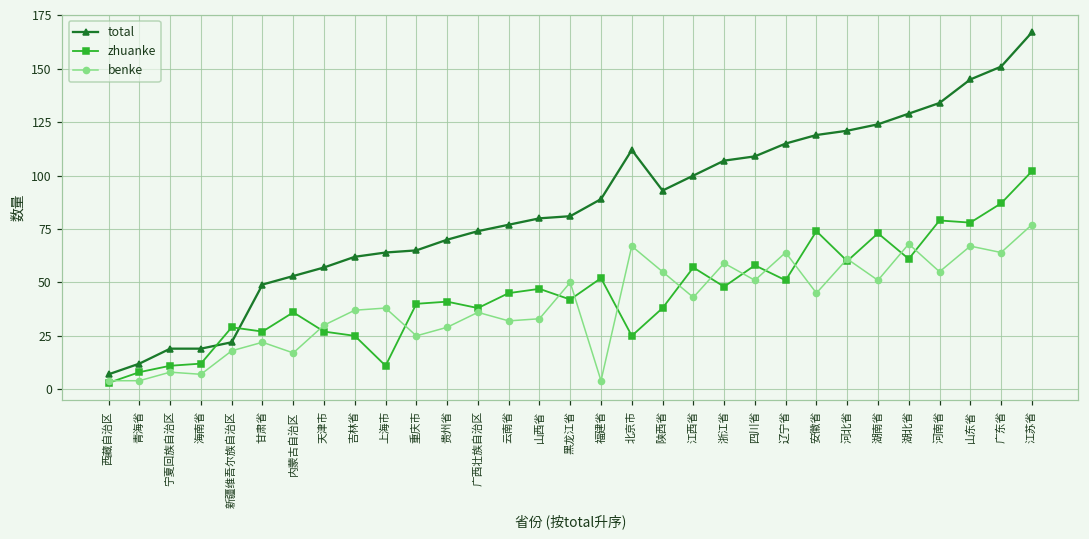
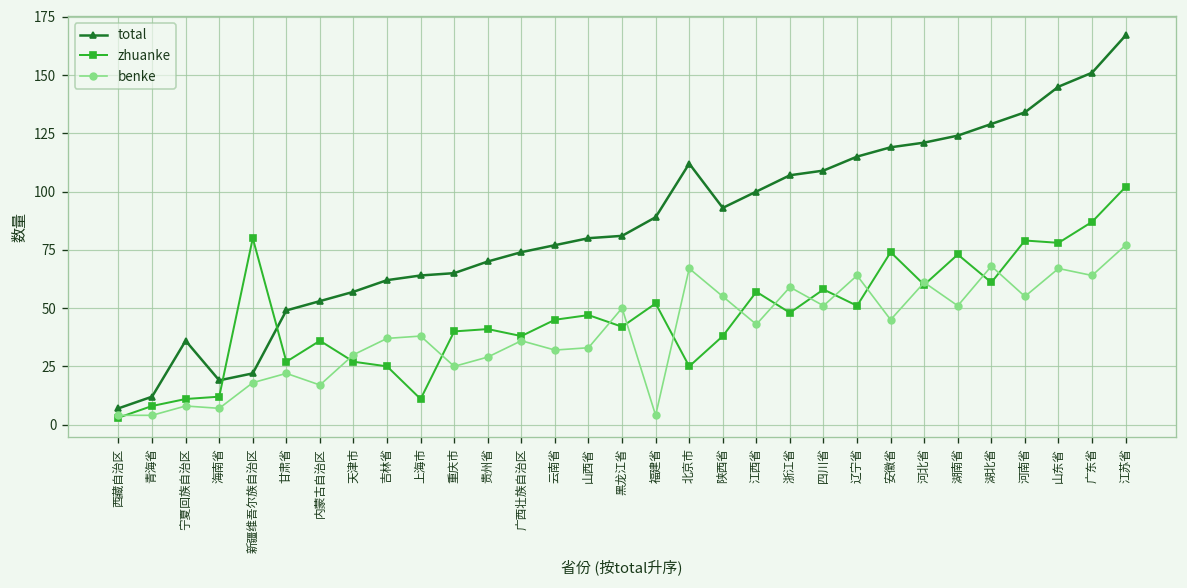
  {
    "total": {
      "西藏自治区": 7,
      "青海省": 12,
-     "宁夏回族自治区": 19,
+     "宁夏回族自治区": 36,
      "海南省": 19,
      "新疆维吾尔族自治区": 22,
      "甘肃省": 49,
      "内蒙古自治区": 53,
      "天津市": 57,
      "吉林省": 62,
      "上海市": 64,
      "重庆市": 65,
      "贵州省": 70,
      "广西壮族自治区": 74,
      "云南省": 77,
      "山西省": 80,
      "黑龙江省": 81,
      "福建省": 89,
      "北京市": 112,
      "陕西省": 93,
      "江西省": 100,
      "浙江省": 107,
      "四川省": 109,
      "辽宁省": 115,
      "安徽省": 119,
      "河北省": 121,
      "湖南省": 124,
      "湖北省": 129,
      "河南省": 134,
      "山东省": 145,
      "广东省": 151,
      "江苏省": 167
    },
    "zhuanke": {
      "青海省": 8,
      "宁夏回族自治区": 11,
      "海南省": 12,
-     "新疆维吾尔族自治区": 29,
+     "新疆维吾尔族自治区": 80,
      "甘肃省": 27,
      "内蒙古自治区": 36,
      "天津市": 27,
      "吉林省": 25,
      "上海市": 11,
      "重庆市": 40,
      "贵州省": 41,
      "广西壮族自治区": 38,
      "云南省": 45,
      "山西省": 47,
      "黑龙江省": 42,
      "福建省": 52,
      "北京市": 25,
      "陕西省": 38,
      "江西省": 57,
      "浙江省": 48,
      "四川省": 58,
      "辽宁省": 51,
      "安徽省": 74,
      "湖南省": 73,
      "湖北省": 61,
      "河南省": 79,
      "山东省": 78,
      "广东省": 87,
      "江苏省": 102
    },
    "benke": {
      "青海省": 4,
      "宁夏回族自治区": 8,
      "海南省": 7,
      "新疆维吾尔族自治区": 18,
      "甘肃省": 22,
      "内蒙古自治区": 17,
      "天津市": 30,
      "吉林省": 37,
      "上海市": 38,
      "重庆市": 25,
      "贵州省": 29,
      "广西壮族自治区": 36,
      "云南省": 32,
      "山西省": 33,
      "黑龙江省": 50,
      "福建省": 4,
      "北京市": 67,
      "陕西省": 55,
      "江西省": 43,
      "浙江省": 59,
      "四川省": 51,
      "辽宁省": 64,
      "安徽省": 45,
      "湖南省": 51,
      "湖北省": 68,
      "河南省": 55,
      "山东省": 67,
      "广东省": 64,
      "江苏省": 77
    }
  }
